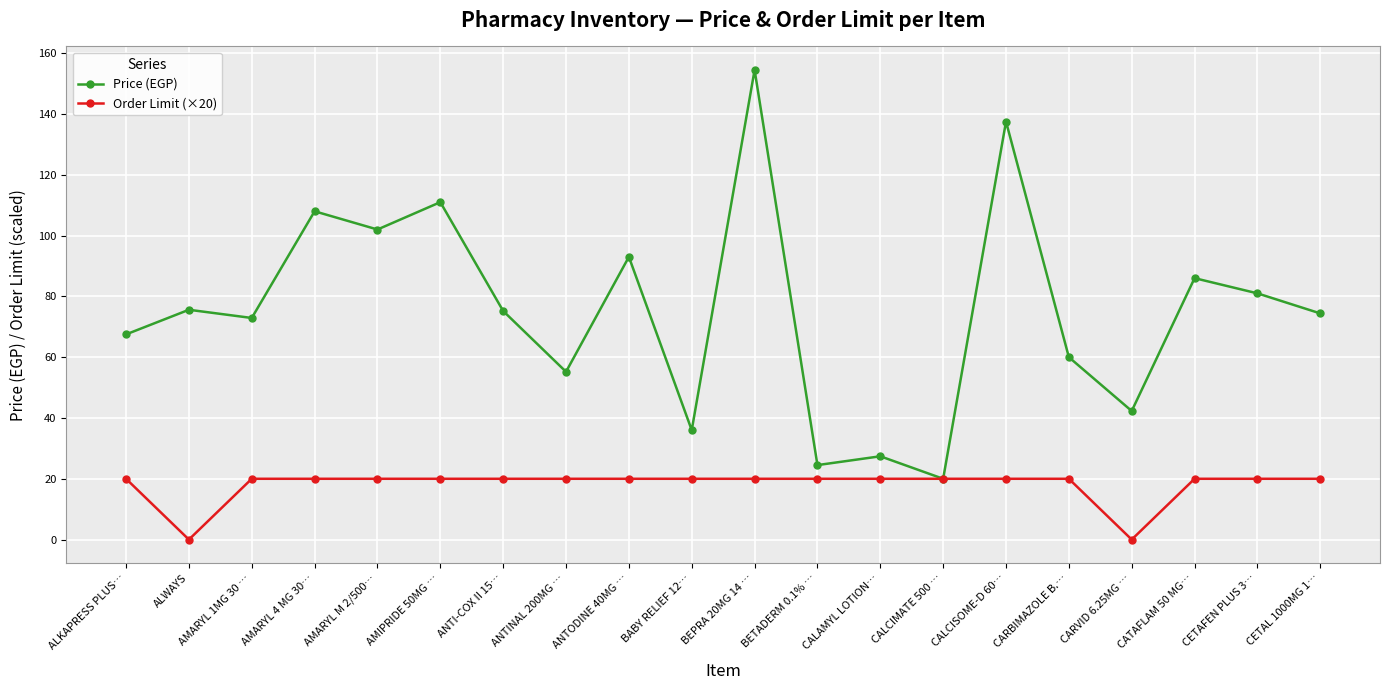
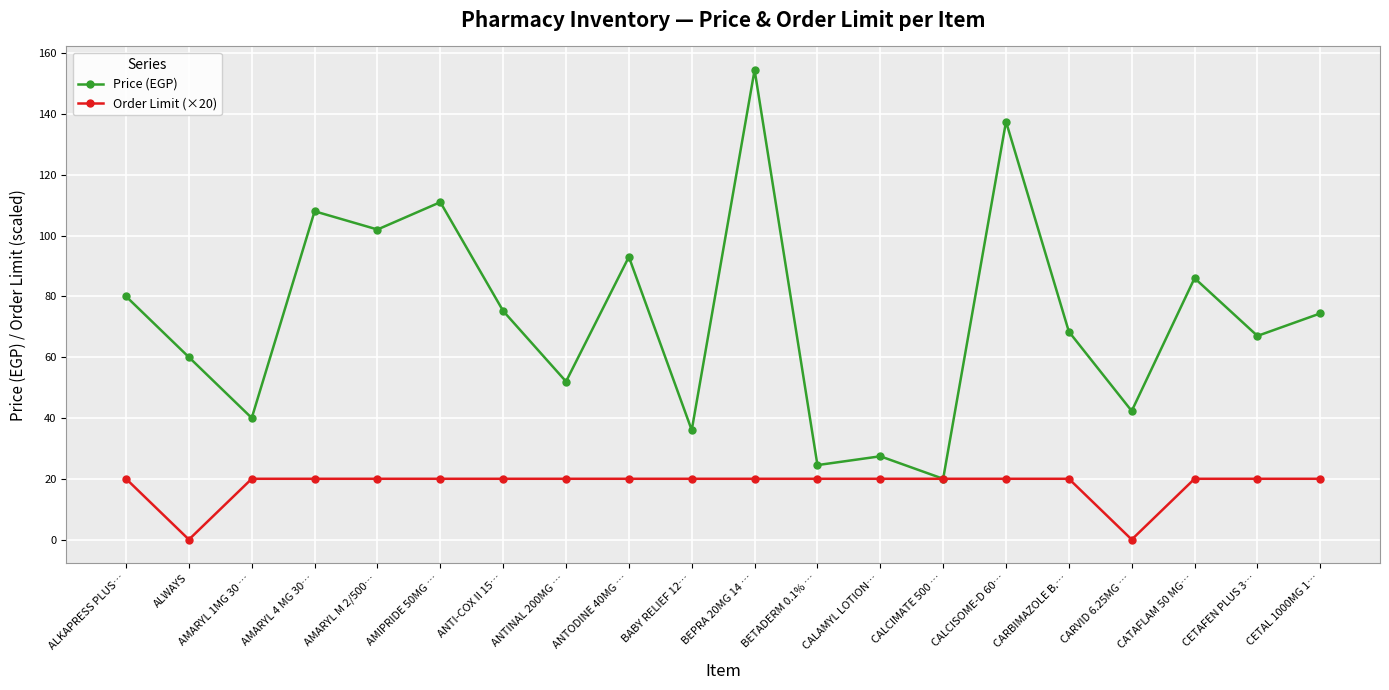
  {
    "Price (EGP)": {
-     "ALKAPRESS PLUS…": 68,
-     "ALWAYS": 76,
-     "AMARYL 1MG 30 …": 73,
+     "ALKAPRESS PLUS…": 80,
+     "ALWAYS": 60,
+     "AMARYL 1MG 30 …": 40,
      "AMARYL 4 MG 30…": 108,
      "AMARYL M 2/500…": 102,
      "AMIPRIDE 50MG …": 111,
      "ANTI-COX II 15…": 75,
-     "ANTINAL 200MG …": 55,
+     "ANTINAL 200MG …": 52,
      "ANTODINE 40MG …": 93,
      "BABY RELIEF 12…": 36,
      "BEPRA 20MG 14 …": 155,
      "BETADERM 0.1% …": 25,
      "CALAMYL LOTION…": 27,
      "CALCISOME-D 60…": 138,
-     "CARBIMAZOLE B.…": 60,
+     "CARBIMAZOLE B.…": 68,
      "CARVID 6.25MG …": 42,
      "CATAFLAM 50 MG…": 86,
-     "CETAFEN PLUS 3…": 81,
+     "CETAFEN PLUS 3…": 67,
      "CETAL 1000MG 1…": 74
    },
    "Order Limit (×20)": {
      "ALKAPRESS PLUS…": 20,
      "ALWAYS": 0,
      "AMARYL 1MG 30 …": 20,
      "AMARYL 4 MG 30…": 20,
      "AMARYL M 2/500…": 20,
      "AMIPRIDE 50MG …": 20,
      "ANTI-COX II 15…": 20,
      "ANTINAL 200MG …": 20,
      "ANTODINE 40MG …": 20,
      "BABY RELIEF 12…": 20,
      "BEPRA 20MG 14 …": 20,
      "BETADERM 0.1% …": 20,
      "CALAMYL LOTION…": 20,
      "CALCISOME-D 60…": 20,
      "CARBIMAZOLE B.…": 20,
      "CARVID 6.25MG …": 0,
      "CATAFLAM 50 MG…": 20,
      "CETAFEN PLUS 3…": 20,
      "CETAL 1000MG 1…": 20
    }
  }
